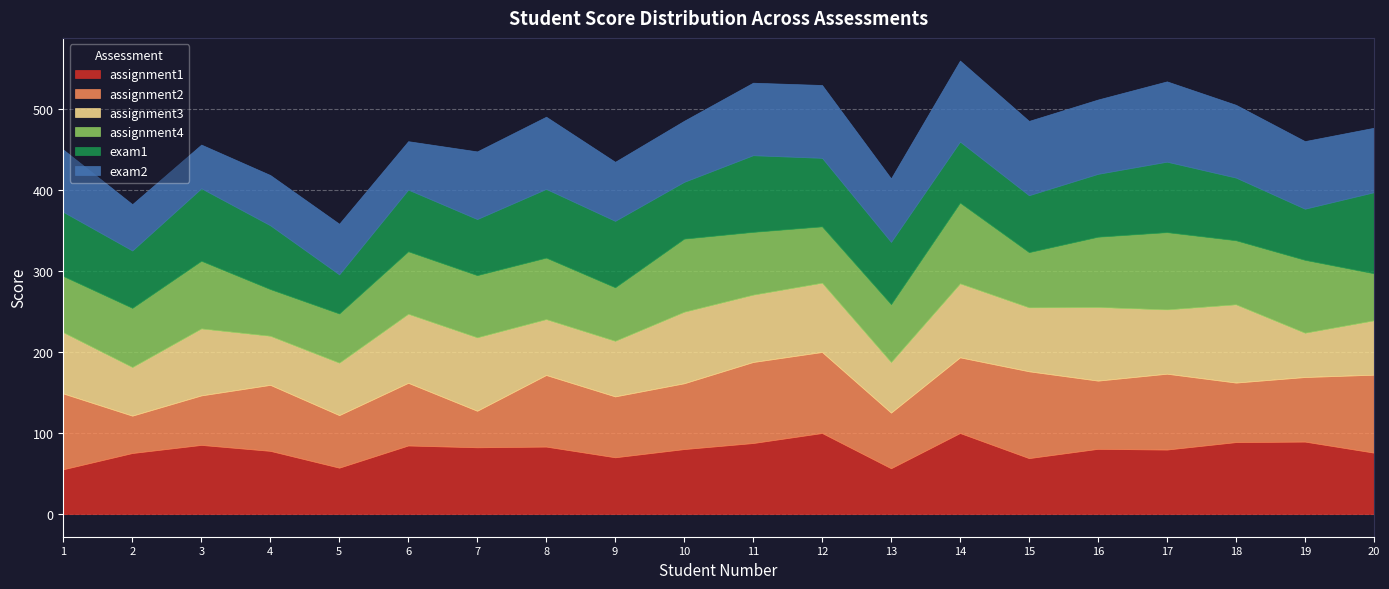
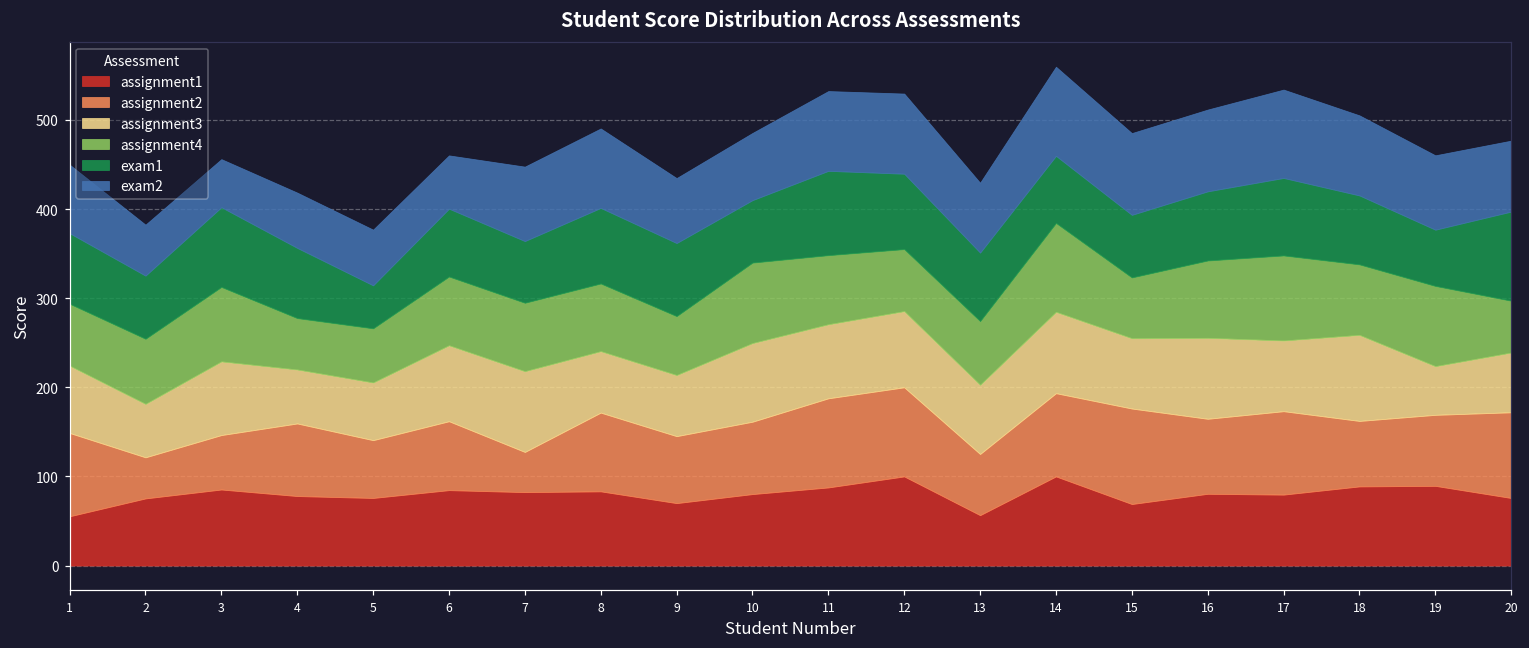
  {
    "assignment1": {
      "1": 60,
      "2": 80,
      "3": 90,
      "4": 80,
-     "5": 60,
+     "5": 80,
      "6": 80,
      "7": 80,
      "8": 80,
      "9": 70,
      "10": 80,
      "11": 90,
      "12": 100,
      "13": 60,
      "14": 100,
      "15": 70,
      "16": 80,
      "17": 80,
      "18": 90,
      "19": 90,
      "20": 80
    },
    "assignment2": {
      "1": 90,
      "2": 50,
      "3": 60,
      "4": 80,
      "5": 60,
      "6": 80,
      "7": 50,
      "8": 90,
      "9": 80,
      "10": 80,
      "11": 100,
      "12": 100,
      "13": 70,
      "14": 90,
      "15": 110,
      "16": 80,
      "17": 90,
      "18": 70,
      "19": 80,
      "20": 100
    },
    "assignment3": {
      "1": 80,
      "2": 60,
      "3": 80,
      "4": 60,
      "5": 60,
      "6": 90,
      "7": 90,
      "8": 70,
      "9": 70,
      "10": 90,
      "11": 80,
      "12": 90,
-     "13": 60,
+     "13": 80,
      "14": 90,
      "15": 80,
      "16": 90,
      "17": 80,
      "18": 100,
      "19": 50,
      "20": 70
    },
    "assignment4": {
      "1": 70,
      "2": 70,
      "3": 80,
      "4": 60,
      "5": 60,
      "6": 80,
      "7": 80,
      "8": 80,
      "9": 70,
      "10": 90,
      "11": 80,
      "12": 70,
      "13": 70,
      "14": 100,
      "15": 70,
      "16": 90,
      "17": 100,
      "18": 80,
      "19": 90,
      "20": 60
    },
    "exam1": {
      "1": 80,
      "2": 70,
      "3": 90,
      "4": 80,
      "5": 50,
      "6": 80,
      "7": 70,
      "8": 80,
      "9": 80,
      "10": 70,
      "11": 90,
      "12": 80,
      "13": 80,
      "14": 80,
      "15": 70,
      "16": 80,
      "17": 90,
      "18": 80,
      "19": 60,
      "20": 100
    },
    "exam2": {
      "1": 80,
      "2": 60,
      "3": 50,
      "4": 60,
      "5": 60,
      "6": 60,
      "7": 80,
      "8": 90,
      "9": 70,
      "10": 80,
      "11": 90,
      "12": 90,
      "13": 80,
      "14": 100,
      "15": 90,
      "16": 90,
      "17": 100,
      "18": 90,
      "19": 80,
      "20": 80
    }
  }
